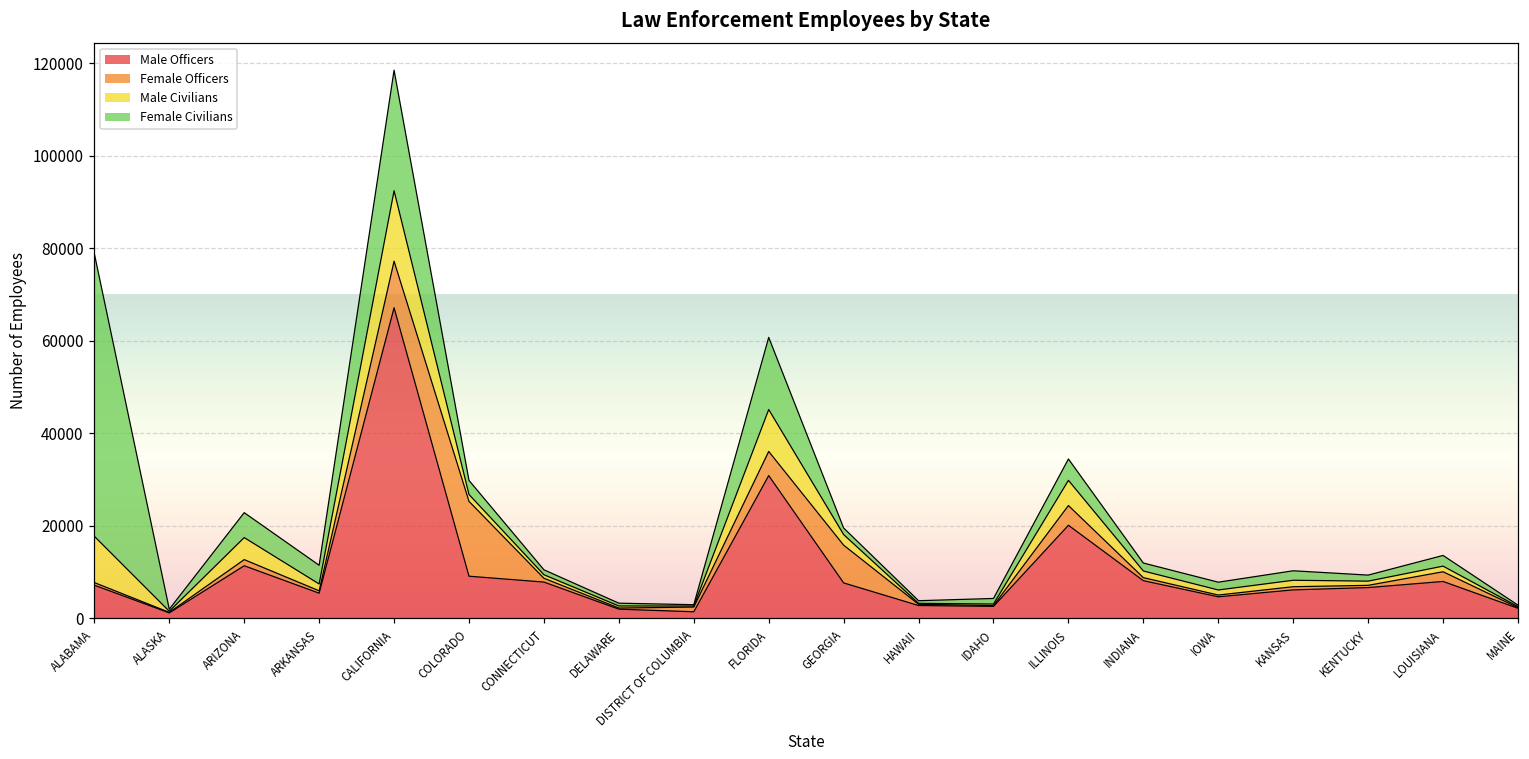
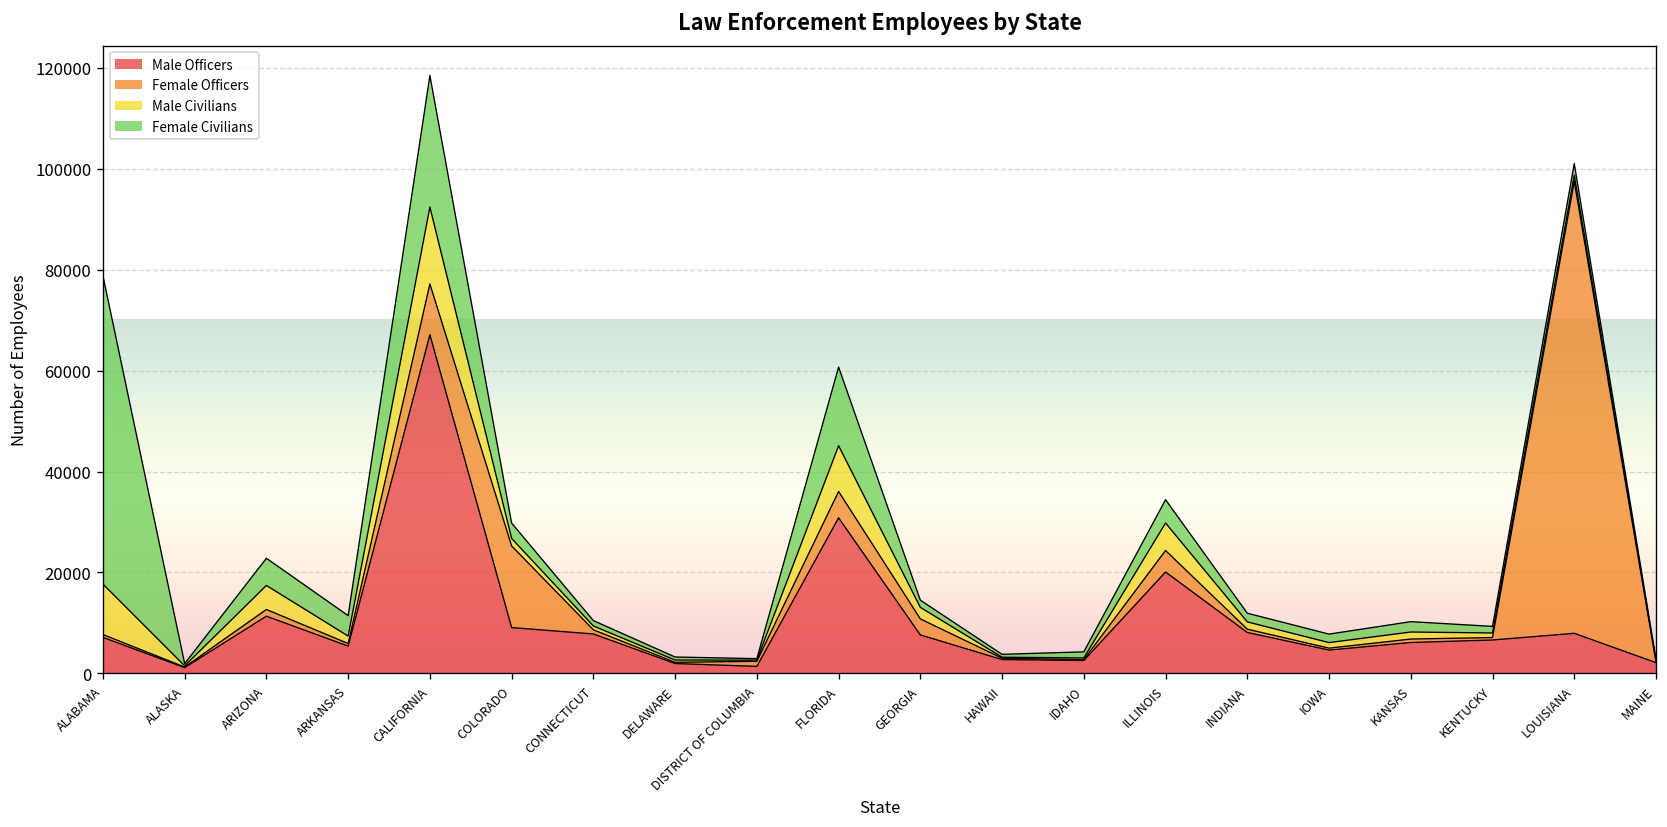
  {
    "Male Officers": {
      "ARIZONA": 11000,
      "CALIFORNIA": 67000,
      "COLORADO": 9000,
      "CONNECTICUT": 8000,
      "DISTRICT OF COLUMBIA": 1000,
      "FLORIDA": 31000,
      "GEORGIA": 8000,
      "ILLINOIS": 20000,
      "INDIANA": 8000,
      "KANSAS": 6000,
      "LOUISIANA": 8000
    },
    "Female Officers": {
      "ARIZONA": 1000,
      "CALIFORNIA": 10000,
      "COLORADO": 16000,
      "CONNECTICUT": 1000,
      "FLORIDA": 5000,
-     "GEORGIA": 8000,
+     "GEORGIA": 3000,
      "ILLINOIS": 4000,
      "INDIANA": 1000,
      "KANSAS": 1000,
-     "LOUISIANA": 2000
+     "LOUISIANA": 90000
    },
    "Male Civilians": {
      "ALABAMA": 10000,
      "ARIZONA": 5000,
      "ARKANSAS": 1000,
      "CALIFORNIA": 15000,
      "COLORADO": 1000,
      "CONNECTICUT": 1000,
      "FLORIDA": 9000,
      "GEORGIA": 2000,
      "ILLINOIS": 5000,
      "INDIANA": 1000,
      "IOWA": 1000,
      "KANSAS": 1000,
      "KENTUCKY": 1000,
      "LOUISIANA": 1000
    },
    "Female Civilians": {
      "ALABAMA": 61000,
      "ARIZONA": 5000,
      "ARKANSAS": 4000,
      "CALIFORNIA": 26000,
      "COLORADO": 3000,
      "CONNECTICUT": 1000,
      "DELAWARE": 1000,
      "FLORIDA": 16000,
      "GEORGIA": 1000,
      "IDAHO": 1000,
      "ILLINOIS": 5000,
      "INDIANA": 2000,
      "IOWA": 2000,
      "KANSAS": 2000,
      "KENTUCKY": 1000,
      "LOUISIANA": 2000
    }
  }
